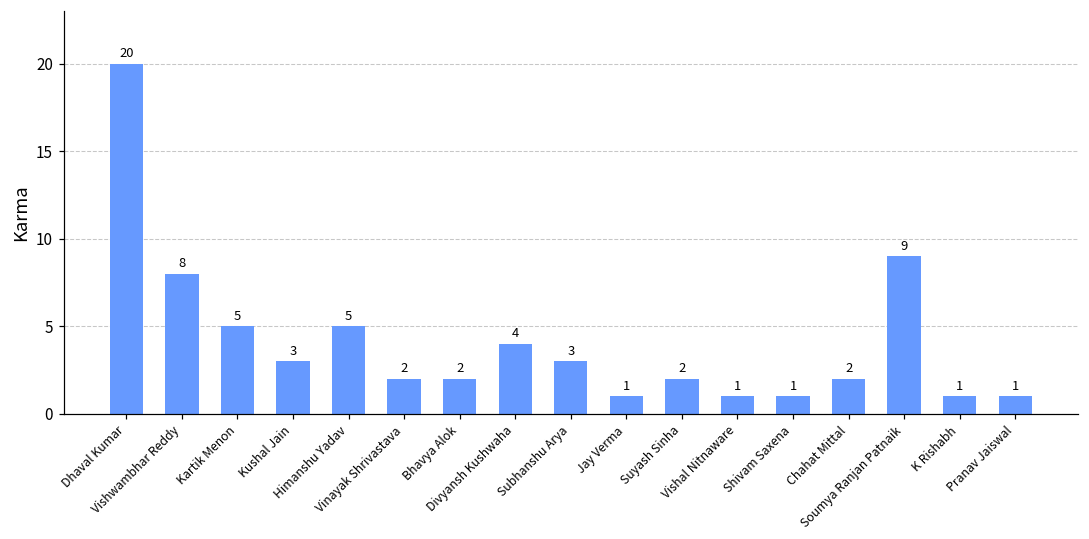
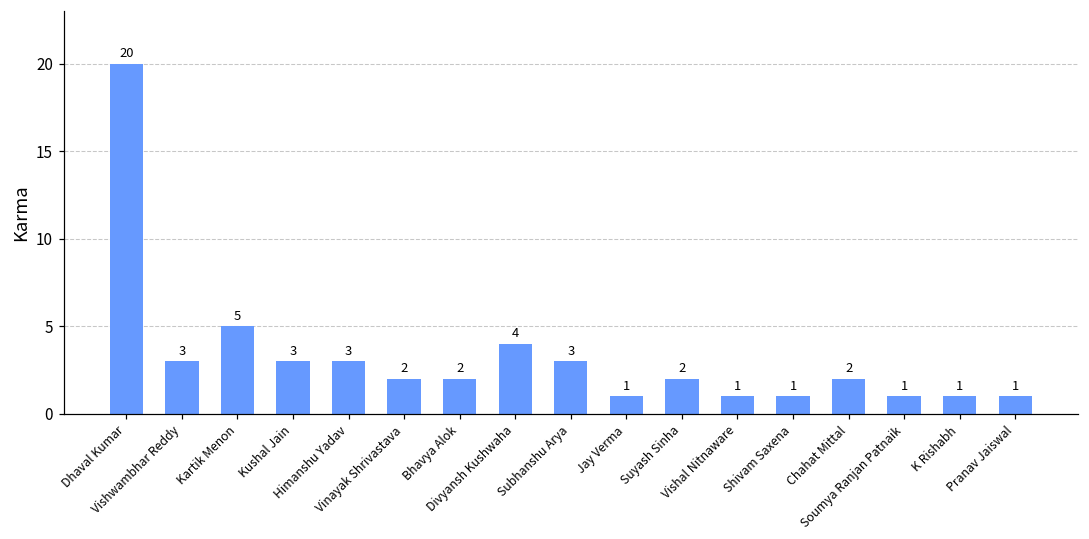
  {
    "Dhaval Kumar": 20,
-   "Vishwambhar Reddy": 8,
+   "Vishwambhar Reddy": 3,
    "Kartik Menon": 5,
    "Kushal Jain": 3,
-   "Himanshu Yadav": 5,
+   "Himanshu Yadav": 3,
    "Vinayak Shrivastava": 2,
    "Bhavya Alok": 2,
    "Divyansh Kushwaha": 4,
    "Subhanshu Arya": 3,
    "Jay Verma": 1,
    "Suyash Sinha": 2,
    "Vishal Nitnaware": 1,
    "Shivam Saxena": 1,
    "Chahat Mittal": 2,
-   "Soumya Ranjan Patnaik": 9,
+   "Soumya Ranjan Patnaik": 1,
    "K Rishabh": 1,
    "Pranav Jaiswal": 1
  }
